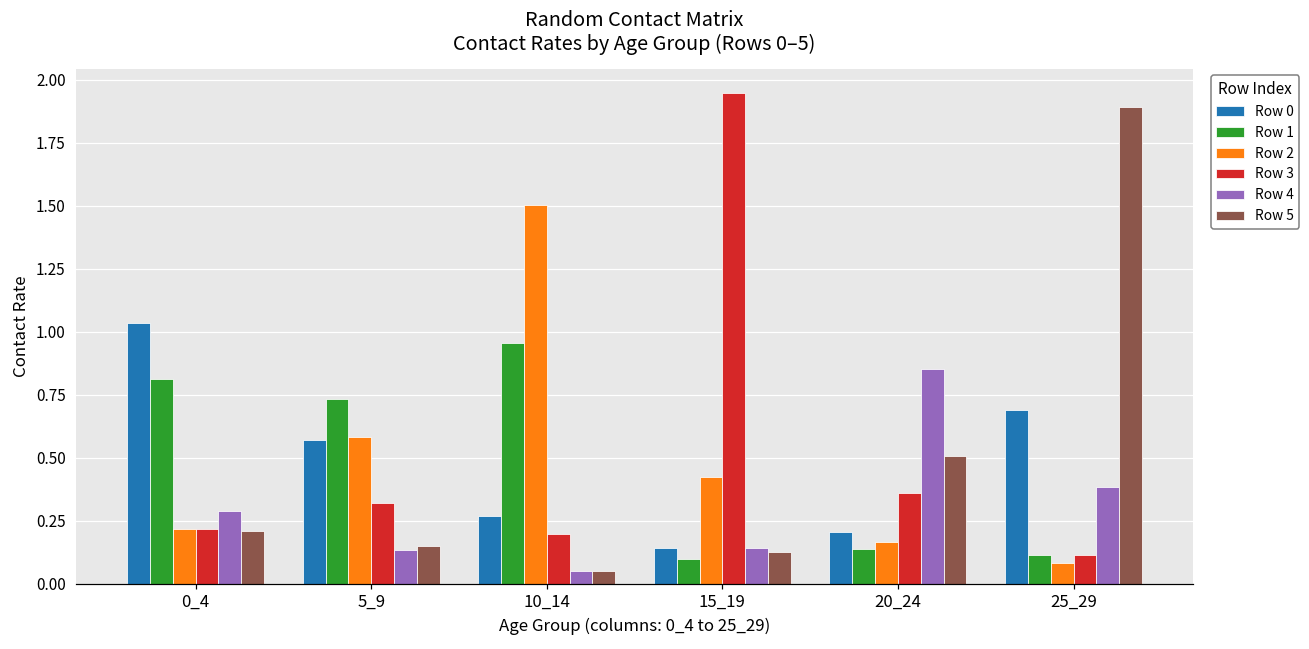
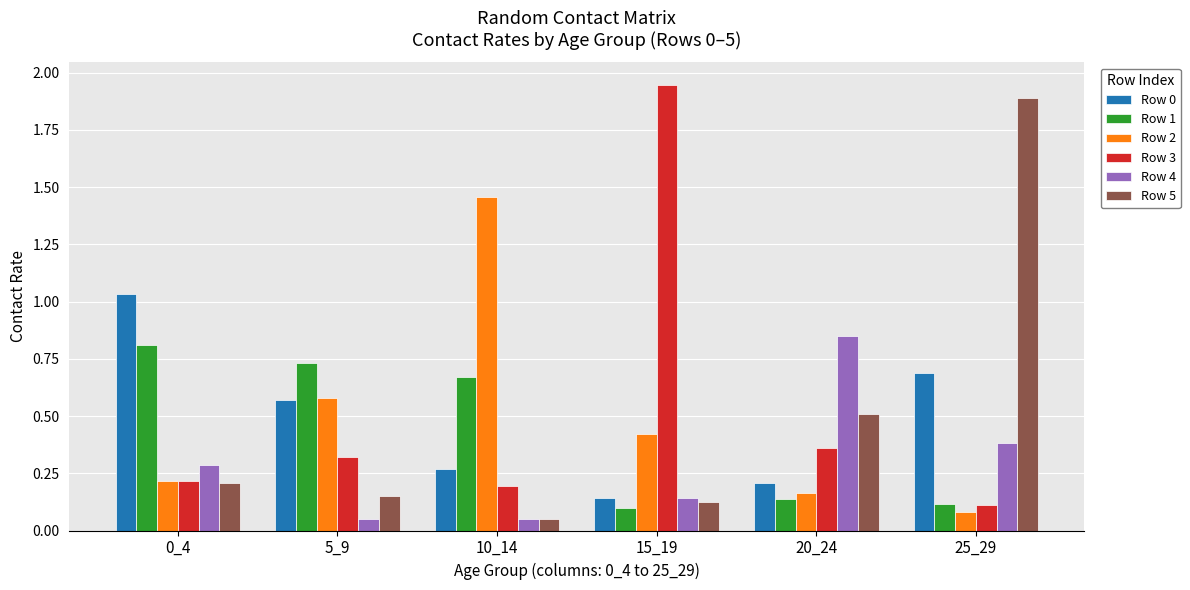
  {
    "Row 0": {
      "0_4": 1.03,
      "5_9": 0.57,
      "10_14": 0.27,
      "15_19": 0.14,
      "20_24": 0.21,
      "25_29": 0.69
    },
    "Row 1": {
      "0_4": 0.81,
      "5_9": 0.73,
-     "10_14": 0.96,
+     "10_14": 0.67,
      "15_19": 0.10,
      "20_24": 0.14,
      "25_29": 0.11
    },
    "Row 2": {
      "0_4": 0.22,
      "5_9": 0.58,
-     "10_14": 1.50,
+     "10_14": 1.46,
      "15_19": 0.42,
      "20_24": 0.16,
      "25_29": 0.08
    },
    "Row 3": {
      "0_4": 0.21,
      "5_9": 0.32,
      "10_14": 0.20,
      "15_19": 1.95,
      "20_24": 0.36,
      "25_29": 0.11
    },
    "Row 4": {
      "0_4": 0.29,
-     "5_9": 0.13,
+     "5_9": 0.05,
      "10_14": 0.05,
      "15_19": 0.14,
      "20_24": 0.85,
      "25_29": 0.38
    },
    "Row 5": {
      "0_4": 0.21,
      "5_9": 0.15,
      "10_14": 0.05,
      "15_19": 0.13,
      "20_24": 0.51,
      "25_29": 1.89
    }
  }
